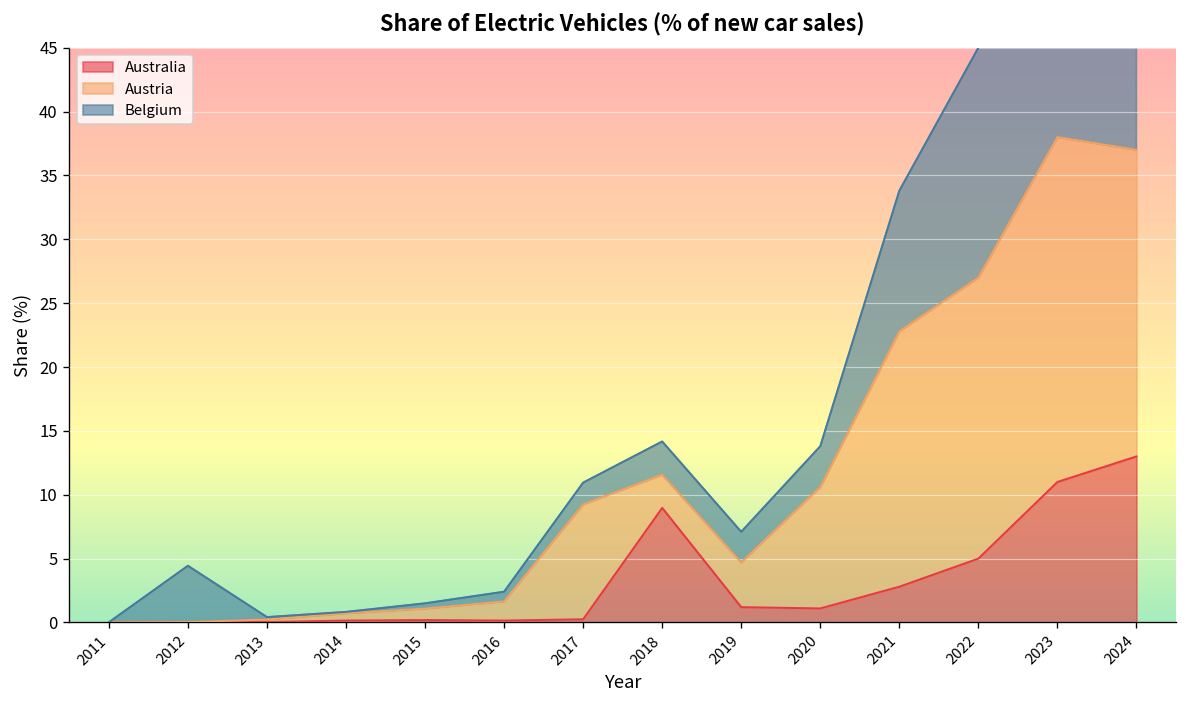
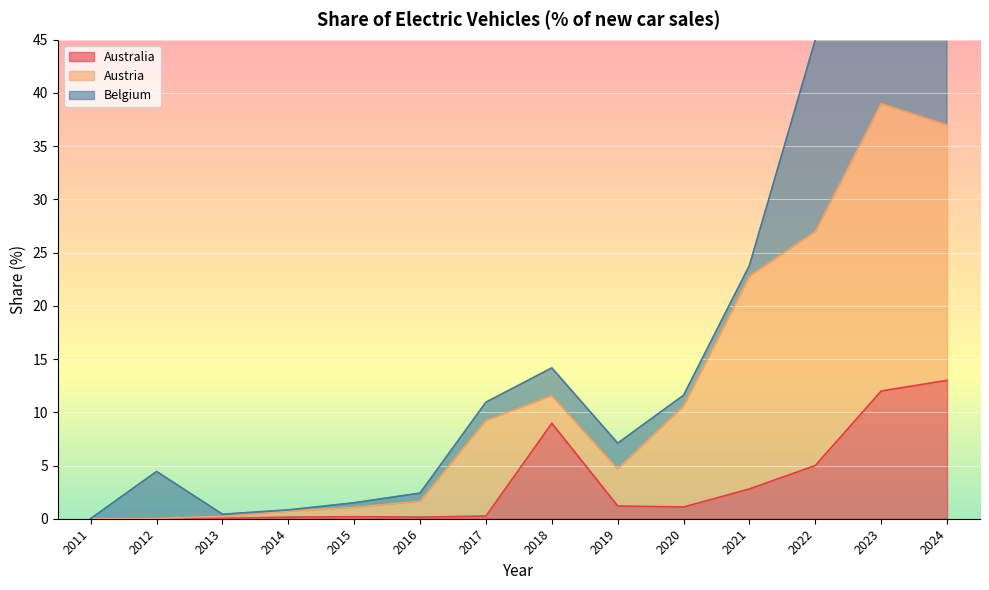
  {
    "Australia": {
      "2014": 0,
      "2015": 0,
      "2016": 0,
      "2017": 0.3,
      "2018": 9,
      "2019": 1,
      "2020": 1,
      "2021": 3,
      "2022": 5,
-     "2023": 11,
+     "2023": 12,
      "2024": 13
    },
    "Austria": {
      "2015": 0.9,
      "2016": 1.5,
      "2017": 9.0,
      "2018": 2.6,
      "2019": 3.5,
      "2020": 9.5,
      "2021": 20.0,
      "2022": 22.0,
      "2023": 27.0,
      "2024": 24.0
    },
    "Belgium": {
      "2012": 4.4,
      "2015": 0.4,
      "2016": 0.8,
      "2017": 1.7,
      "2018": 2.6,
      "2019": 2.4,
-     "2020": 3.2,
-     "2021": 11,
+     "2020": 1.0,
+     "2021": 1,
      "2022": 18.0
    }
  }
